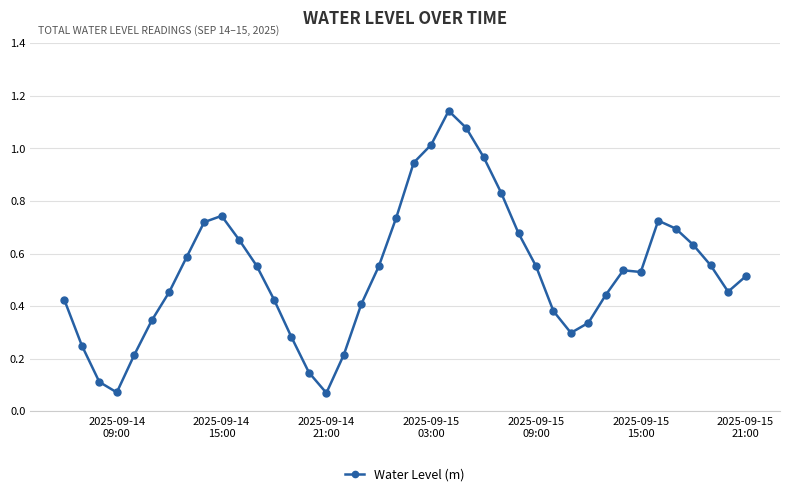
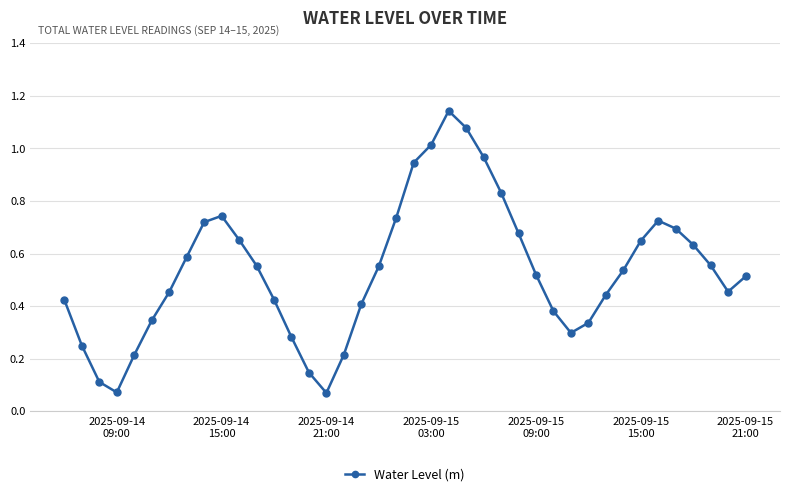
  {
    "2025-09-14 09:00": 0.07,
    "2025-09-14 15:00": 0.74,
    "2025-09-14 21:00": 0.07,
    "2025-09-15 03:00": 1.01,
-   "2025-09-15 09:00": 0.55,
-   "2025-09-15 15:00": 0.53,
+   "2025-09-15 09:00": 0.52,
+   "2025-09-15 15:00": 0.65,
    "2025-09-15 21:00": 0.51
  }
